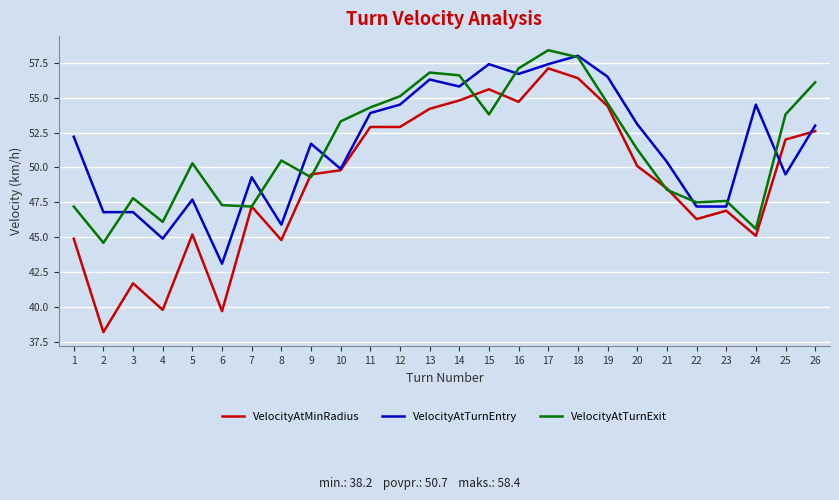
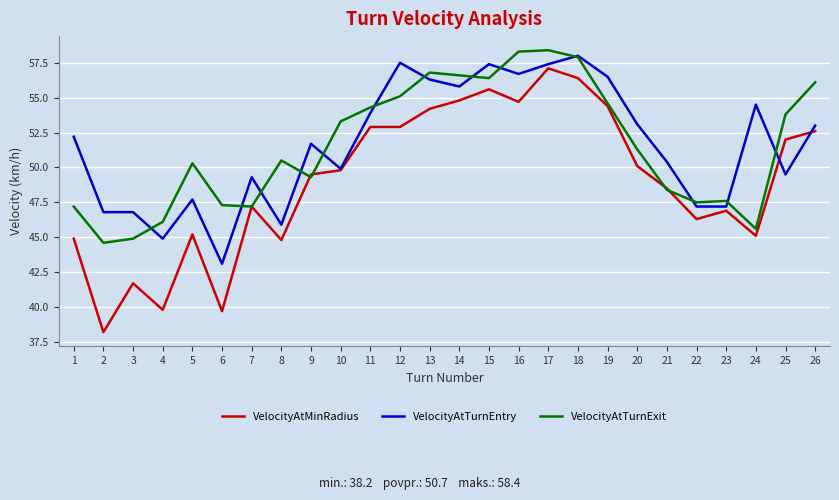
  {
    "VelocityAtMinRadius": {
      "1": 44.9,
      "2": 38.2,
      "3": 41.7,
      "4": 39.8,
      "5": 45.2,
      "6": 39.7,
      "8": 44.8,
      "9": 49.5,
      "11": 52.9,
      "12": 52.9,
      "13": 54.2,
      "14": 54.8,
      "15": 55.6,
      "16": 54.7,
      "17": 57.1,
      "18": 56.4,
      "19": 54.4,
      "20": 50.1,
      "22": 46.3,
      "23": 46.9,
      "24": 45.1,
      "25": 52.0,
      "26": 52.6
    },
    "VelocityAtTurnEntry": {
      "1": 52.2,
      "2": 46.8,
      "3": 46.8,
      "4": 44.9,
      "5": 47.7,
      "6": 43.1,
      "7": 49.3,
      "8": 45.9,
      "9": 51.7,
      "11": 53.9,
-     "12": 54.5,
+     "12": 57.5,
      "13": 56.3,
      "14": 55.8,
      "15": 57.4,
      "16": 56.7,
      "17": 57.4,
      "19": 56.5,
      "20": 53.1,
      "21": 50.4,
      "22": 47.2,
      "23": 47.2,
      "24": 54.5,
      "25": 49.5,
      "26": 53.0
    },
    "VelocityAtTurnExit": {
      "1": 47.2,
      "2": 44.6,
-     "3": 47.8,
+     "3": 44.9,
      "4": 46.1,
      "5": 50.3,
      "6": 47.3,
      "8": 50.5,
      "9": 49.3,
      "10": 53.3,
      "11": 54.3,
      "12": 55.1,
      "13": 56.8,
      "14": 56.6,
-     "15": 53.8,
-     "16": 57.1,
+     "15": 56.4,
+     "16": 58.3,
      "17": 58.4,
      "19": 54.6,
      "20": 51.3,
      "22": 47.5,
      "23": 47.6,
      "24": 45.6,
      "25": 53.8,
      "26": 56.1
    }
  }
